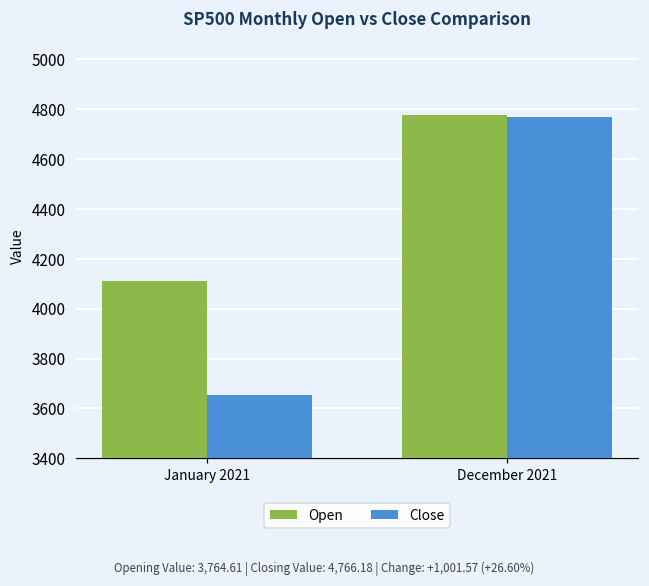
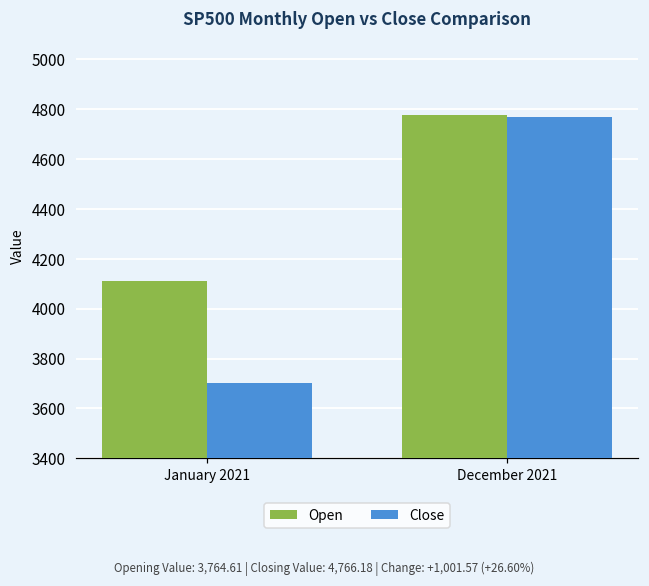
  {
    "Open": {
      "January 2021": 4110,
      "December 2021": 4780
    },
    "Close": {
-     "January 2021": 3650,
+     "January 2021": 3700,
      "December 2021": 4770
    }
  }
